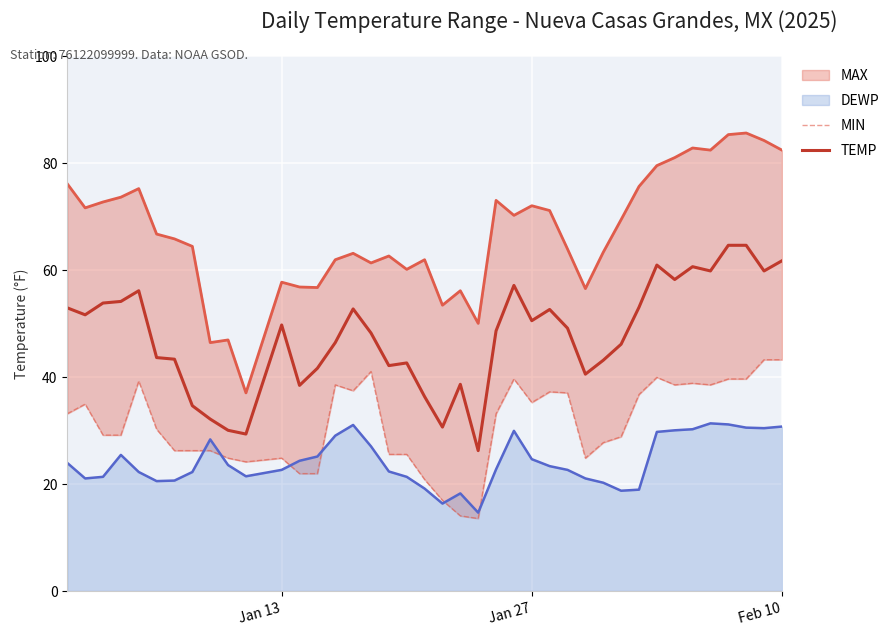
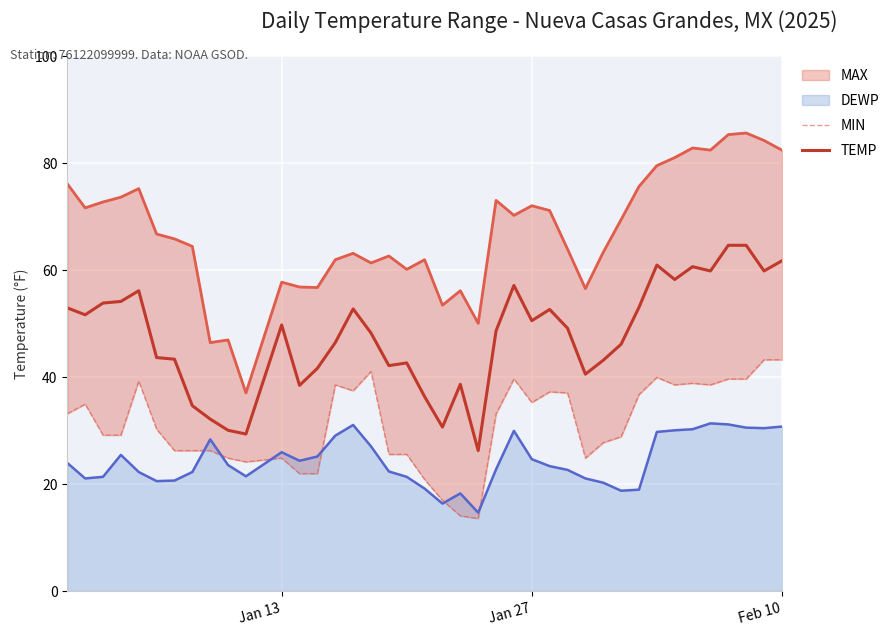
  {
    "DEWP": {
-     "Jan 13": 23,
+     "Jan 13": 26,
      "Jan 27": 25,
      "Feb 10": 31
    }
  }
